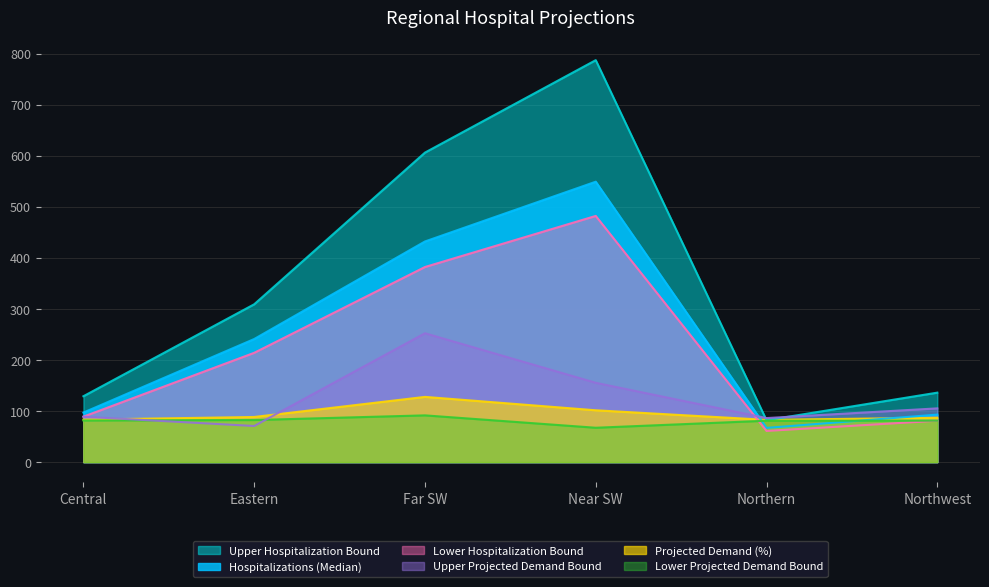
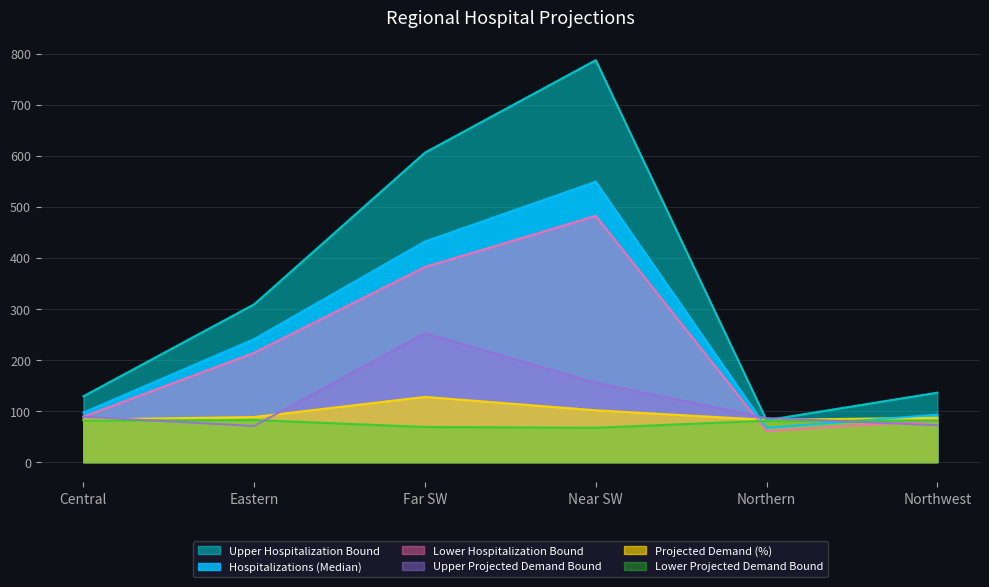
  {
    "Lower Hospitalization Bound": {
      "Eastern": 210,
      "Far SW": 380,
      "Near SW": 480,
      "Northern": 60
    },
    "Upper Projected Demand Bound": {
      "Eastern": 70,
      "Far SW": 250,
      "Near SW": 160,
-     "Northwest": 110
+     "Northwest": 70
    },
    "Projected Demand (%)": {
      "Eastern": 90,
      "Far SW": 130,
      "Near SW": 100,
      "Northwest": 90
    },
    "Lower Projected Demand Bound": {
      "Eastern": 80,
-     "Far SW": 90,
+     "Far SW": 70,
      "Near SW": 70
    }
  }
